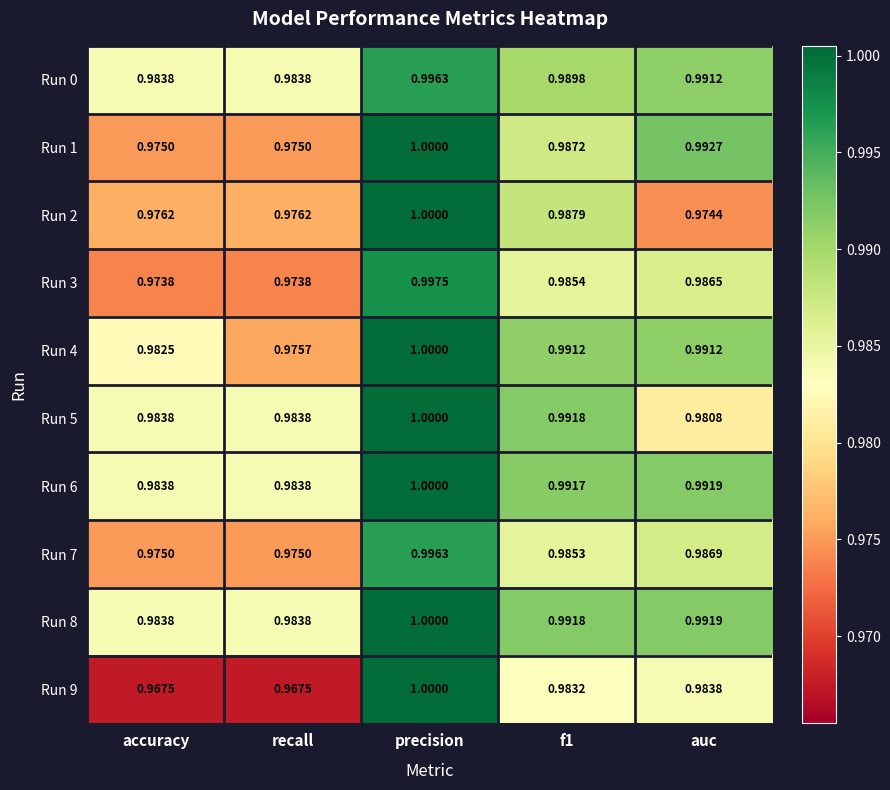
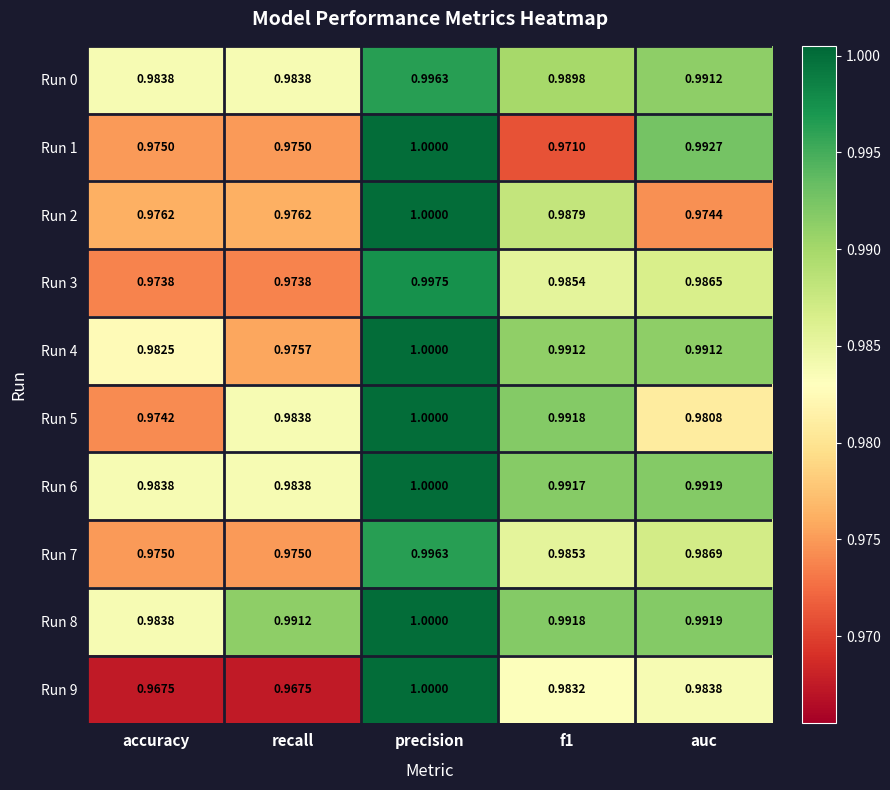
  {
    "Run 0": {
      "accuracy": 0.9838,
      "recall": 0.9838,
      "precision": 0.9963,
      "f1": 0.9898,
      "auc": 0.9912
    },
    "Run 1": {
      "accuracy": 0.9750,
      "recall": 0.9750,
      "precision": 1.0000,
-     "f1": 0.9872,
+     "f1": 0.9710,
      "auc": 0.9927
    },
    "Run 2": {
      "accuracy": 0.9762,
      "recall": 0.9762,
      "precision": 1.0000,
      "f1": 0.9879,
      "auc": 0.9744
    },
    "Run 3": {
      "accuracy": 0.9738,
      "recall": 0.9738,
      "precision": 0.9975,
      "f1": 0.9854,
      "auc": 0.9865
    },
    "Run 4": {
      "accuracy": 0.9825,
      "recall": 0.9757,
      "precision": 1.0000,
      "f1": 0.9912,
      "auc": 0.9912
    },
    "Run 5": {
-     "accuracy": 0.9838,
+     "accuracy": 0.9742,
      "recall": 0.9838,
      "precision": 1.0000,
      "f1": 0.9918,
      "auc": 0.9808
    },
    "Run 6": {
      "accuracy": 0.9838,
      "recall": 0.9838,
      "precision": 1.0000,
      "f1": 0.9917,
      "auc": 0.9919
    },
    "Run 7": {
      "accuracy": 0.9750,
      "recall": 0.9750,
      "precision": 0.9963,
      "f1": 0.9853,
      "auc": 0.9869
    },
    "Run 8": {
      "accuracy": 0.9838,
-     "recall": 0.9838,
+     "recall": 0.9912,
      "precision": 1.0000,
      "f1": 0.9918,
      "auc": 0.9919
    },
    "Run 9": {
      "accuracy": 0.9675,
      "recall": 0.9675,
      "precision": 1.0000,
      "f1": 0.9832,
      "auc": 0.9838
    }
  }
